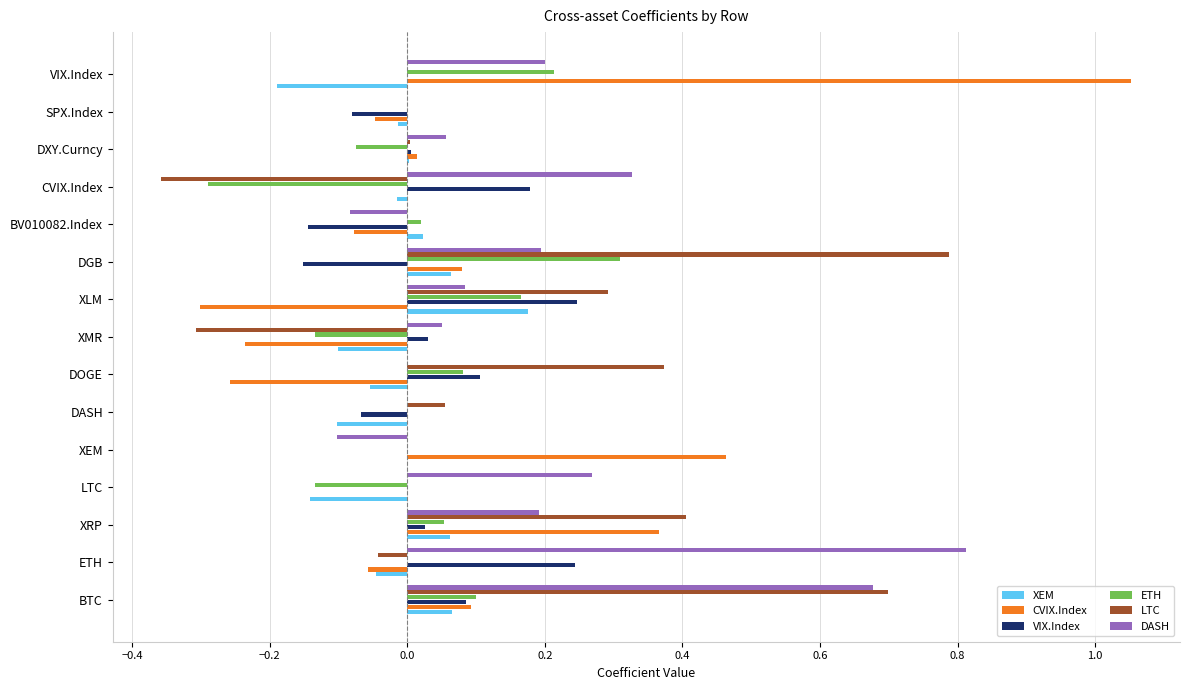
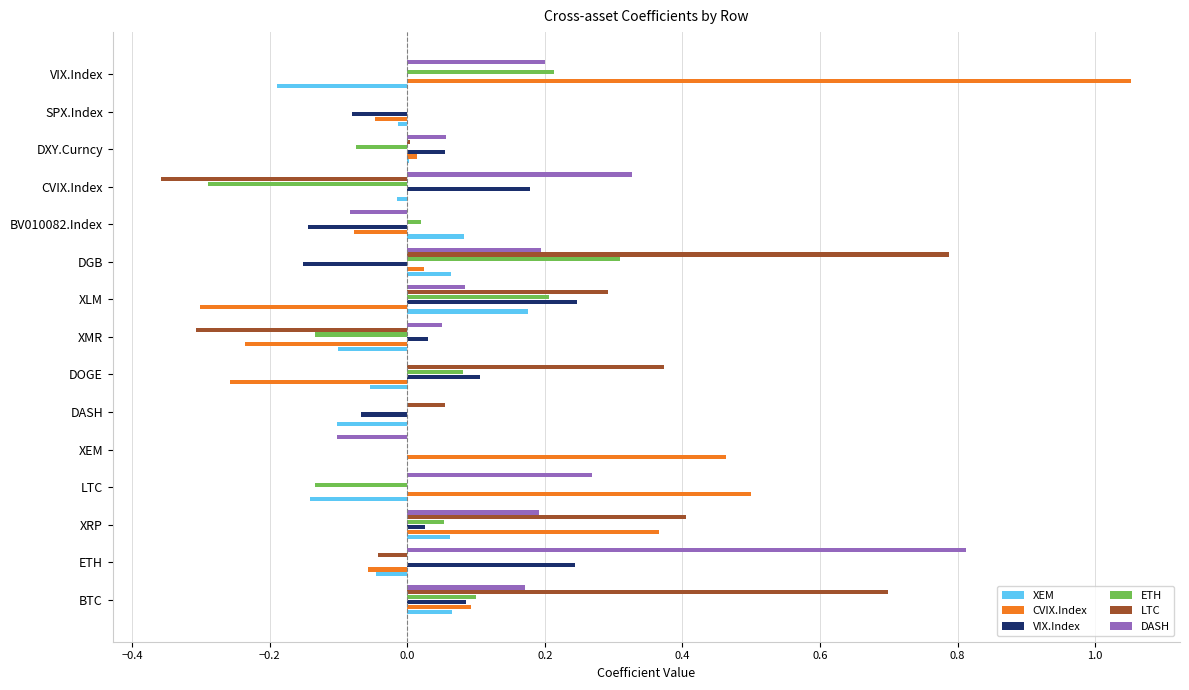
  {
    "XEM": {
      "VIX.Index": -0.19,
      "SPX.Index": -0.01,
      "CVIX.Index": -0.01,
-     "BV010082.Index": 0.02,
+     "BV010082.Index": 0.08,
      "DGB": 0.06,
      "XLM": 0.18,
      "XMR": -0.10,
      "DOGE": -0.05,
      "DASH": -0.10,
      "XEM": 0.00,
      "LTC": -0.14,
      "XRP": 0.06,
      "ETH": -0.05,
      "BTC": 0.07
    },
    "CVIX.Index": {
      "VIX.Index": 1.05,
      "SPX.Index": -0.05,
      "DXY.Curncy": 0.01,
      "CVIX.Index": 0.00,
      "BV010082.Index": -0.08,
-     "DGB": 0.08,
+     "DGB": 0.02,
      "XLM": -0.30,
      "XMR": -0.24,
      "DOGE": -0.26,
      "DASH": 0.00,
      "XEM": 0.46,
-     "LTC": 0.0,
+     "LTC": 0.5,
      "XRP": 0.37,
      "ETH": -0.06,
      "BTC": 0.09
    },
    "VIX.Index": {
      "VIX.Index": 0.00,
      "SPX.Index": -0.08,
-     "DXY.Curncy": 0.01,
+     "DXY.Curncy": 0.05,
      "CVIX.Index": 0.18,
      "BV010082.Index": -0.14,
      "DGB": -0.15,
      "XLM": 0.25,
      "XMR": 0.03,
      "DOGE": 0.11,
      "DASH": -0.07,
      "XEM": 0.00,
      "LTC": 0.00,
      "XRP": 0.03,
      "ETH": 0.24,
      "BTC": 0.09
    },
    "ETH": {
      "VIX.Index": 0.21,
      "SPX.Index": 0.00,
      "DXY.Curncy": -0.07,
      "CVIX.Index": -0.29,
      "BV010082.Index": 0.02,
      "DGB": 0.31,
-     "XLM": 0.17,
+     "XLM": 0.21,
      "XMR": -0.13,
      "DOGE": 0.08,
      "DASH": 0.00,
      "LTC": -0.13,
      "XRP": 0.05,
      "ETH": 0.00,
      "BTC": 0.10
    },
    "LTC": {
      "VIX.Index": 0.00,
      "SPX.Index": 0.00,
      "CVIX.Index": -0.36,
      "DGB": 0.79,
      "XLM": 0.29,
      "XMR": -0.31,
      "DOGE": 0.37,
      "DASH": 0.06,
      "XEM": 0.00,
      "LTC": 0.00,
      "XRP": 0.41,
      "ETH": -0.04,
      "BTC": 0.70
    },
    "DASH": {
      "VIX.Index": 0.20,
      "SPX.Index": 0.00,
      "DXY.Curncy": 0.06,
      "CVIX.Index": 0.33,
      "BV010082.Index": -0.08,
      "DGB": 0.19,
      "XLM": 0.08,
      "XMR": 0.05,
      "DOGE": 0.00,
      "DASH": 0.00,
      "XEM": -0.10,
      "LTC": 0.27,
      "XRP": 0.19,
      "ETH": 0.81,
-     "BTC": 0.68
+     "BTC": 0.17
    }
  }
